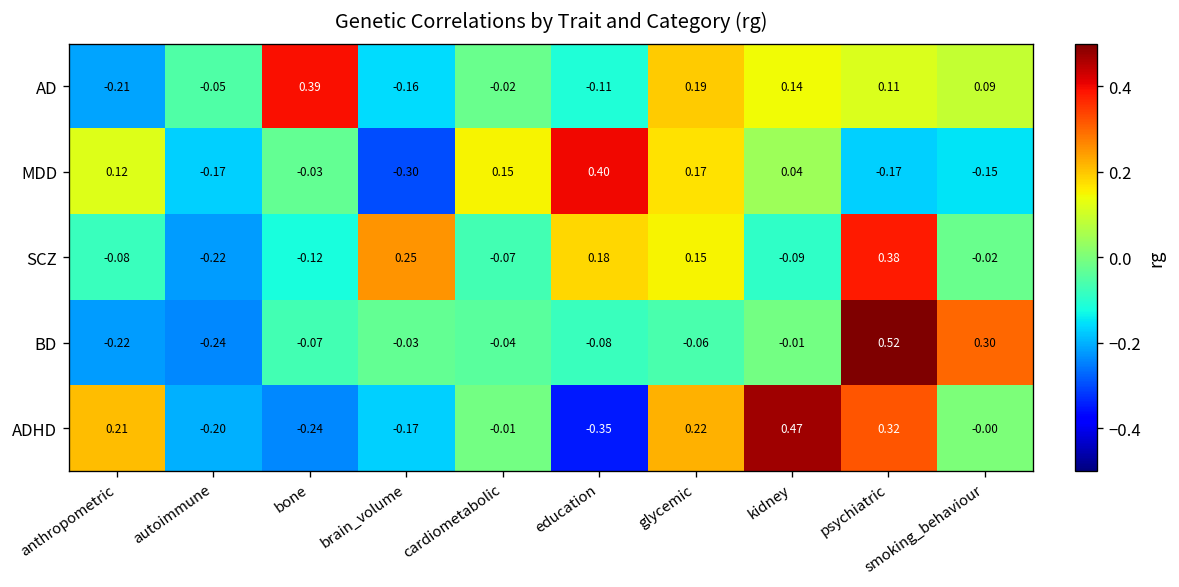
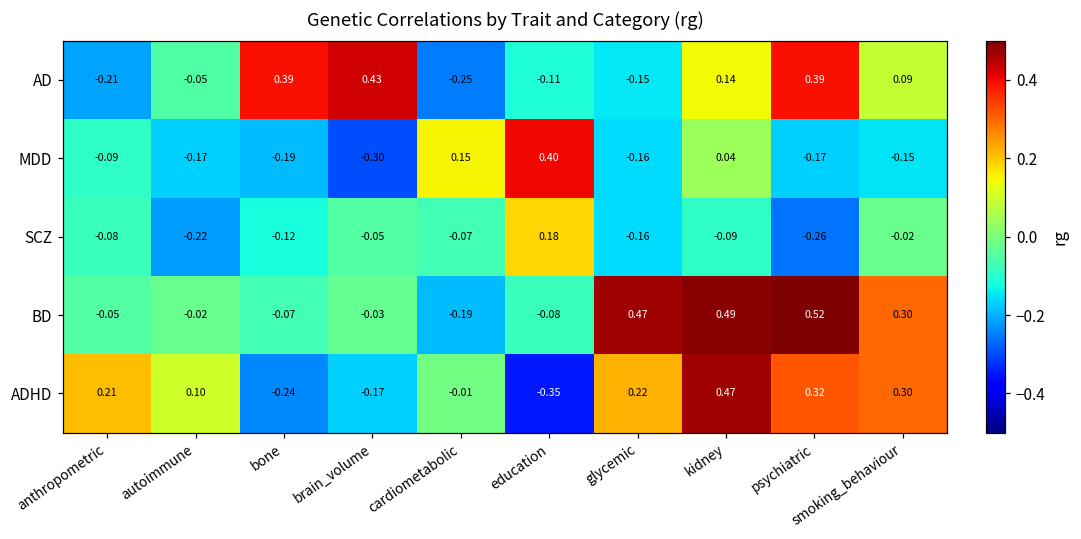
  {
    "AD": {
      "anthropometric": -0.21,
      "autoimmune": -0.05,
      "bone": 0.39,
-     "brain_volume": -0.16,
-     "cardiometabolic": -0.02,
+     "brain_volume": 0.43,
+     "cardiometabolic": -0.25,
      "education": -0.11,
-     "glycemic": 0.19,
+     "glycemic": -0.15,
      "kidney": 0.14,
-     "psychiatric": 0.11,
+     "psychiatric": 0.39,
      "smoking_behaviour": 0.09
    },
    "MDD": {
-     "anthropometric": 0.12,
+     "anthropometric": -0.09,
      "autoimmune": -0.17,
-     "bone": -0.03,
+     "bone": -0.19,
      "brain_volume": -0.30,
      "cardiometabolic": 0.15,
      "education": 0.40,
-     "glycemic": 0.17,
+     "glycemic": -0.16,
      "kidney": 0.04,
      "psychiatric": -0.17,
      "smoking_behaviour": -0.15
    },
    "SCZ": {
      "anthropometric": -0.08,
      "autoimmune": -0.22,
      "bone": -0.12,
-     "brain_volume": 0.25,
+     "brain_volume": -0.05,
      "cardiometabolic": -0.07,
      "education": 0.18,
-     "glycemic": 0.15,
+     "glycemic": -0.16,
      "kidney": -0.09,
-     "psychiatric": 0.38,
+     "psychiatric": -0.26,
      "smoking_behaviour": -0.02
    },
    "BD": {
-     "anthropometric": -0.22,
-     "autoimmune": -0.24,
+     "anthropometric": -0.05,
+     "autoimmune": -0.02,
      "bone": -0.07,
      "brain_volume": -0.03,
-     "cardiometabolic": -0.04,
+     "cardiometabolic": -0.19,
      "education": -0.08,
-     "glycemic": -0.06,
-     "kidney": -0.01,
+     "glycemic": 0.47,
+     "kidney": 0.49,
      "psychiatric": 0.52,
      "smoking_behaviour": 0.30
    },
    "ADHD": {
      "anthropometric": 0.21,
-     "autoimmune": -0.20,
+     "autoimmune": 0.10,
      "bone": -0.24,
      "brain_volume": -0.17,
      "cardiometabolic": -0.01,
      "education": -0.35,
      "glycemic": 0.22,
      "kidney": 0.47,
      "psychiatric": 0.32,
-     "smoking_behaviour": -0.00
+     "smoking_behaviour": 0.30
    }
  }
